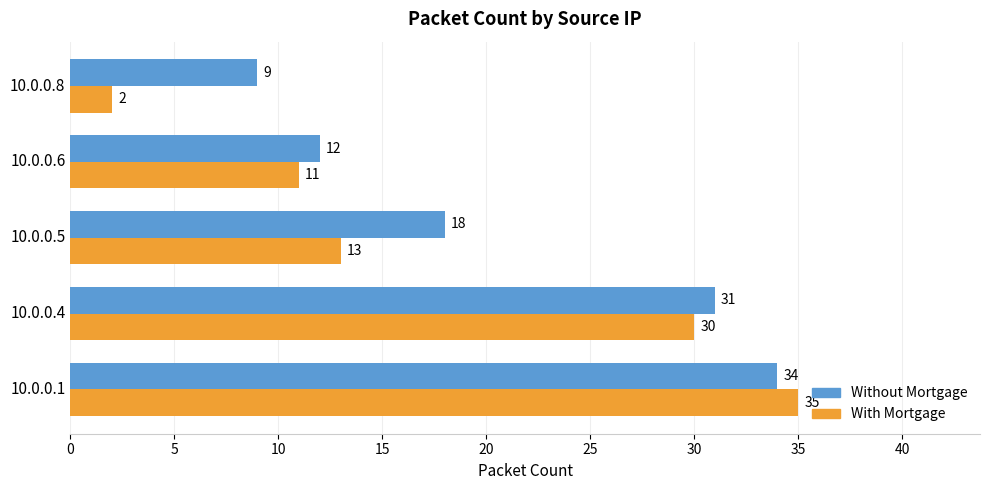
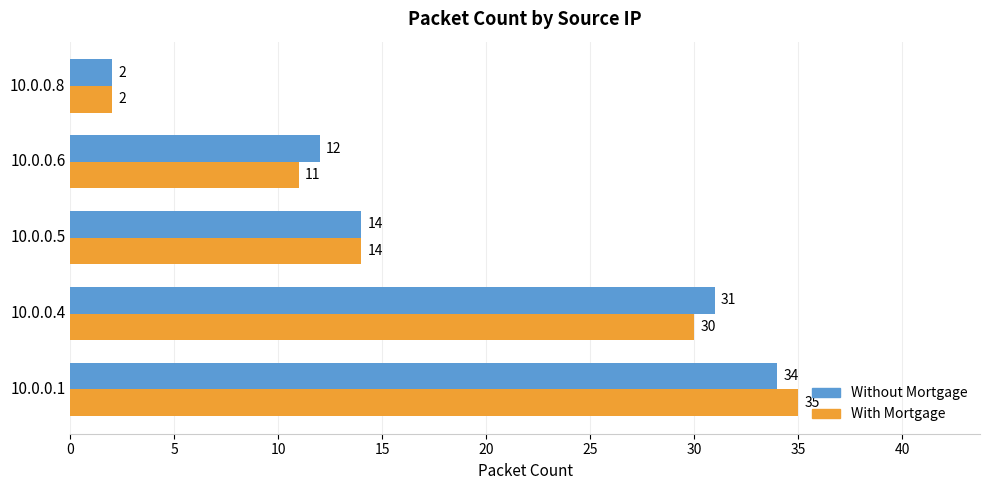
  {
    "Without Mortgage": {
-     "10.0.0.8": 9,
+     "10.0.0.8": 2,
      "10.0.0.6": 12,
-     "10.0.0.5": 18,
+     "10.0.0.5": 14,
      "10.0.0.4": 31,
      "10.0.0.1": 34
    },
    "With Mortgage": {
      "10.0.0.8": 2,
      "10.0.0.6": 11,
-     "10.0.0.5": 13,
+     "10.0.0.5": 14,
      "10.0.0.4": 30,
      "10.0.0.1": 35
    }
  }
